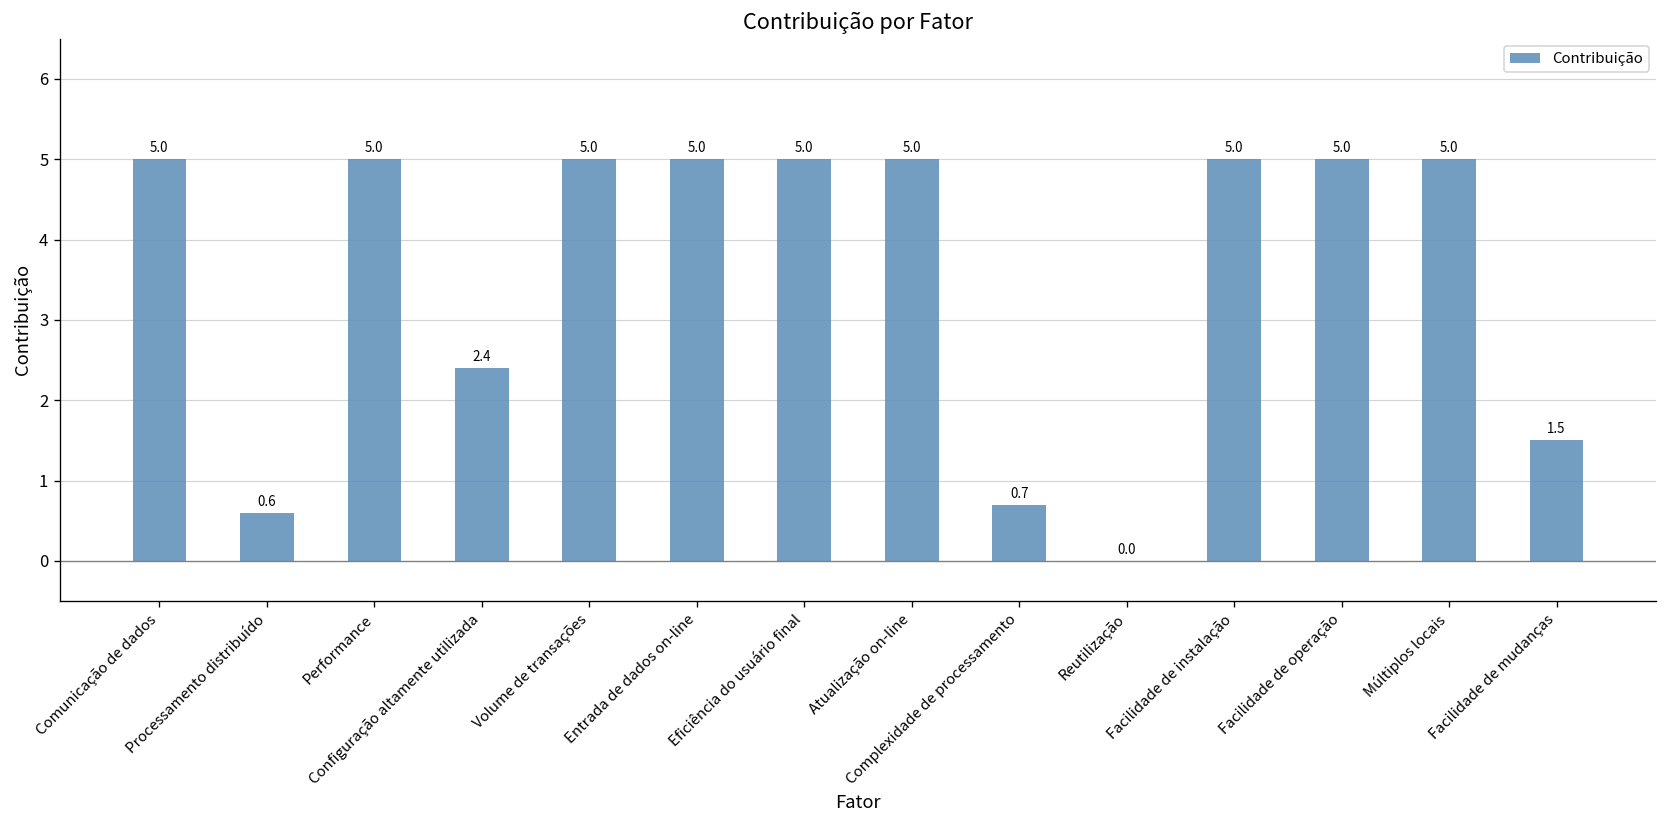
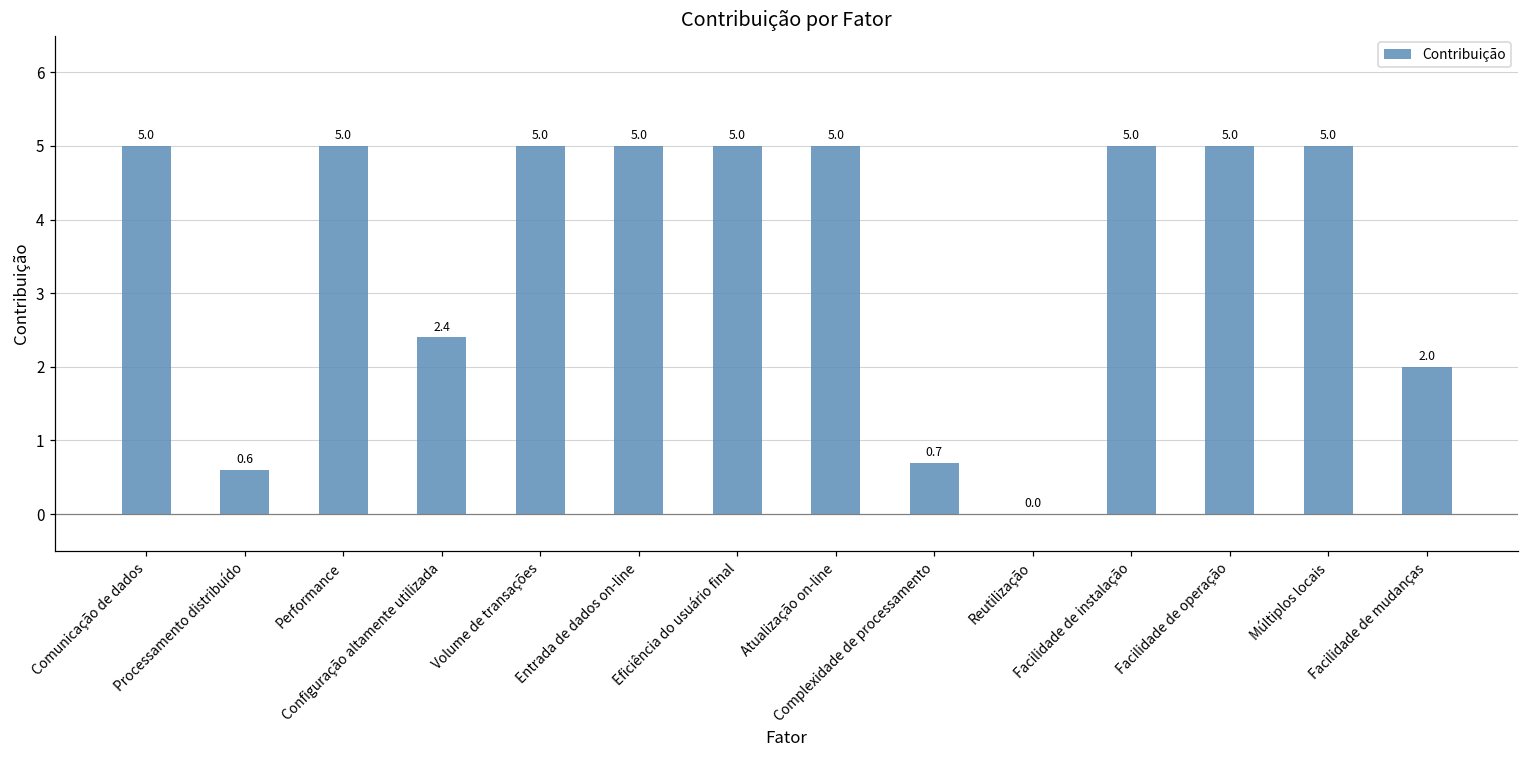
  {
    "Comunicação de dados": 5.0,
    "Processamento distribuído": 0.6,
    "Performance": 5.0,
    "Configuração altamente utilizada": 2.4,
    "Volume de transações": 5.0,
    "Entrada de dados on-line": 5.0,
    "Eficiência do usuário final": 5.0,
    "Atualização on-line": 5.0,
    "Complexidade de processamento": 0.7,
    "Reutilização": 0.0,
    "Facilidade de instalação": 5.0,
    "Facilidade de operação": 5.0,
    "Múltiplos locais": 5.0,
-   "Facilidade de mudanças": 1.5
+   "Facilidade de mudanças": 2.0
  }
